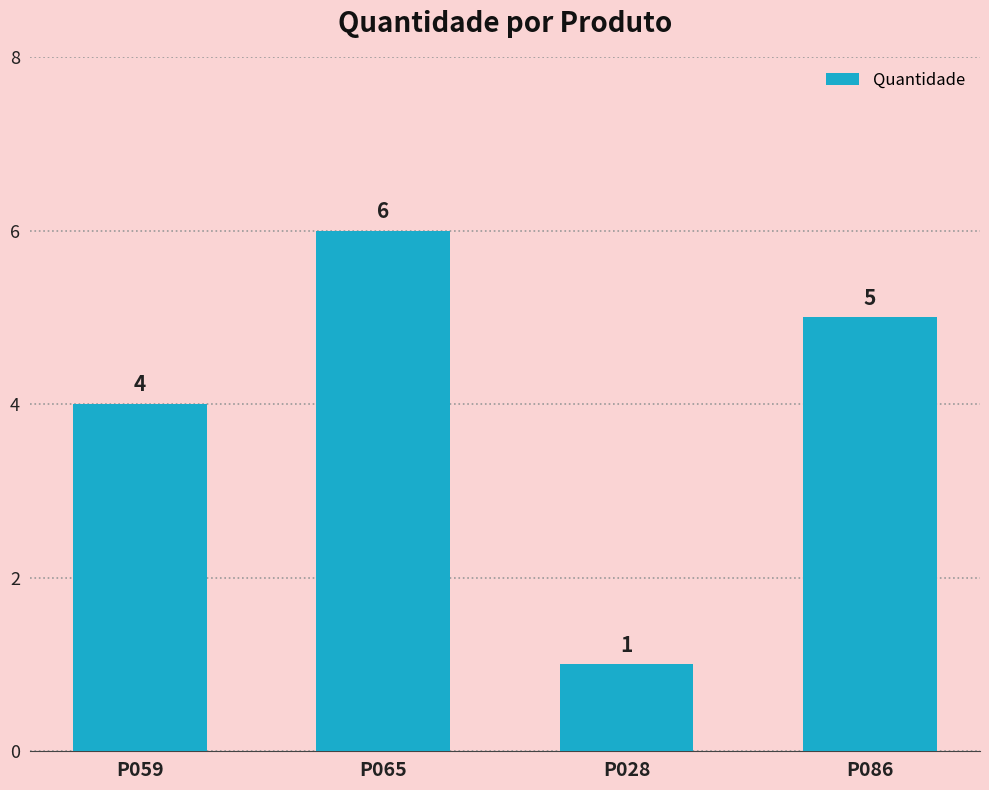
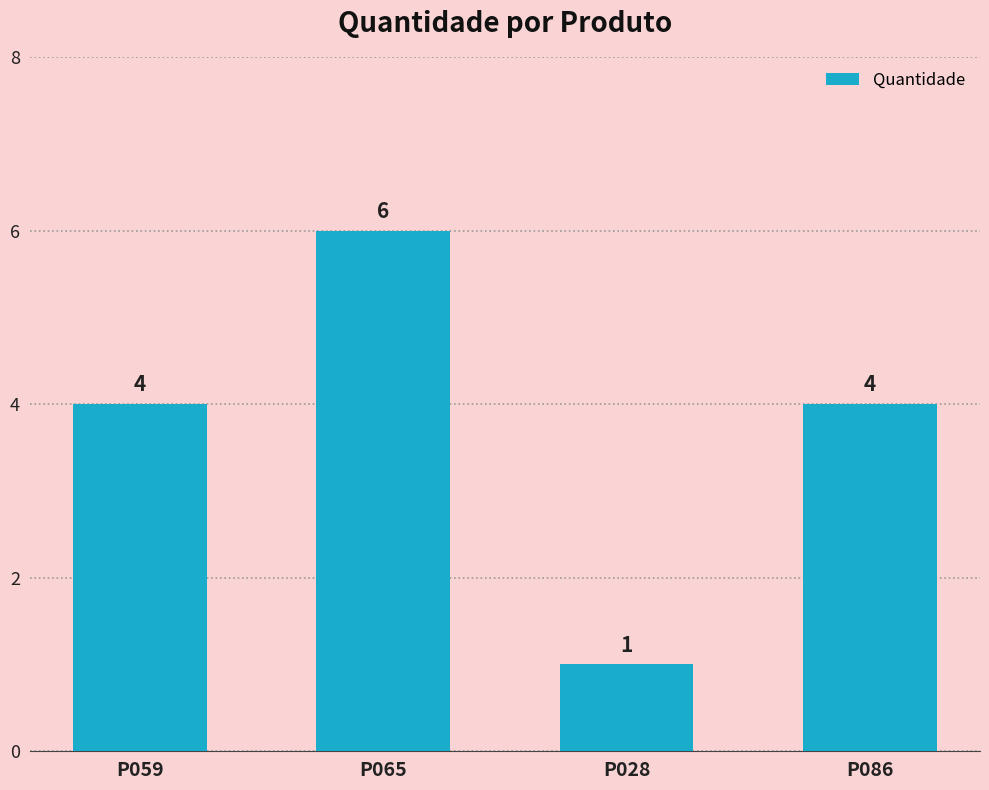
  {
    "P059": 4,
    "P065": 6,
    "P028": 1,
-   "P086": 5
+   "P086": 4
  }
